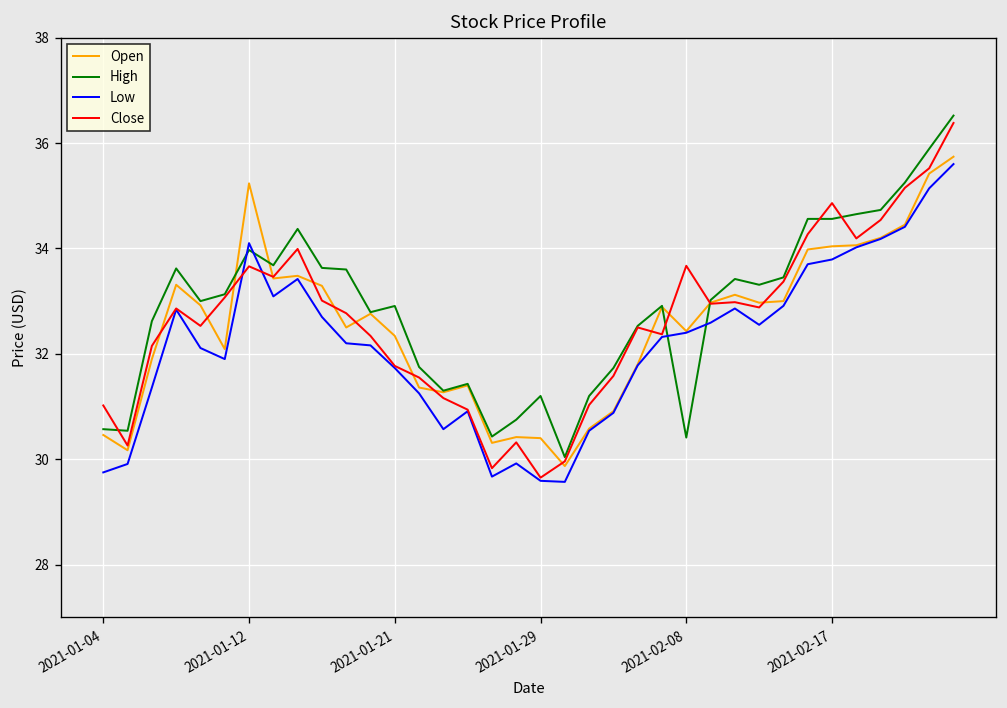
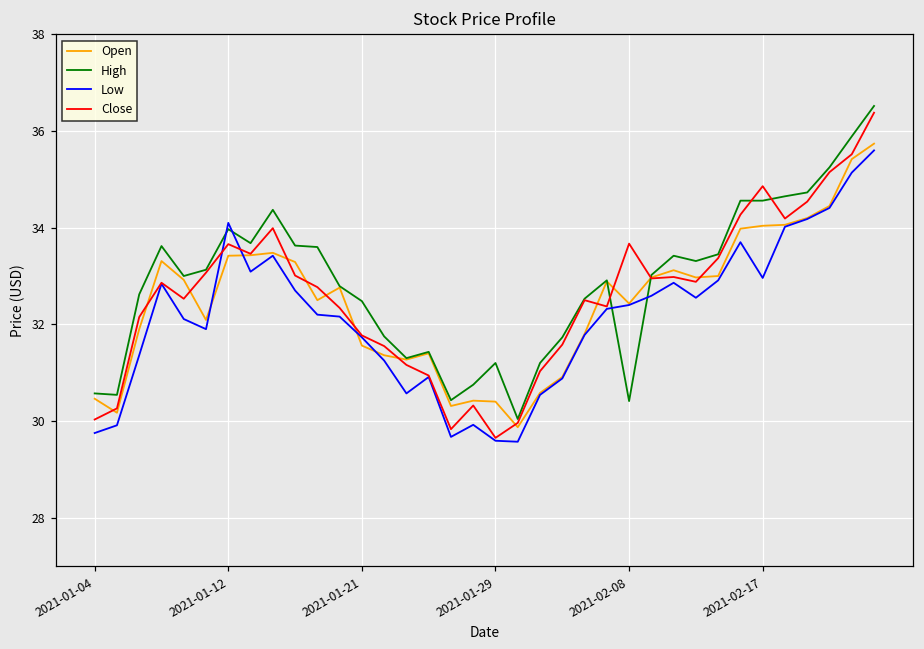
  {
    "Open": {
      "2021-01-04": 30.5,
-     "2021-01-12": 35.2,
-     "2021-01-21": 32.3,
+     "2021-01-12": 33.4,
+     "2021-01-21": 31.6,
      "2021-01-29": 30.4,
      "2021-02-17": 34.0
    },
    "High": {
      "2021-01-04": 30.6,
      "2021-01-12": 34.0,
-     "2021-01-21": 32.9,
+     "2021-01-21": 32.5,
      "2021-01-29": 31.2,
      "2021-02-08": 30.4,
      "2021-02-17": 34.6
    },
    "Low": {
      "2021-01-04": 29.8,
      "2021-01-12": 34.1,
      "2021-01-29": 29.6,
-     "2021-02-17": 33.8
+     "2021-02-17": 33.0
    },
    "Close": {
-     "2021-01-04": 31.0,
+     "2021-01-04": 30.0,
      "2021-01-12": 33.7,
      "2021-01-29": 29.6,
      "2021-02-08": 33.7,
      "2021-02-17": 34.9
    }
  }
